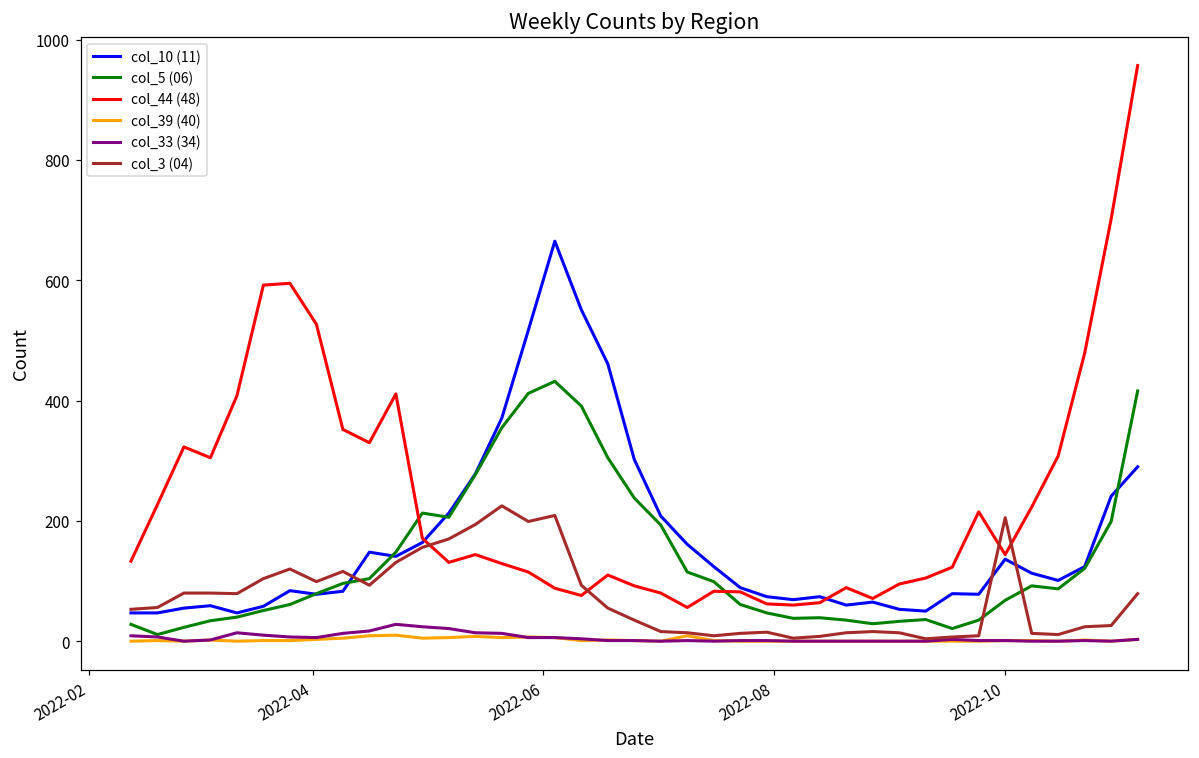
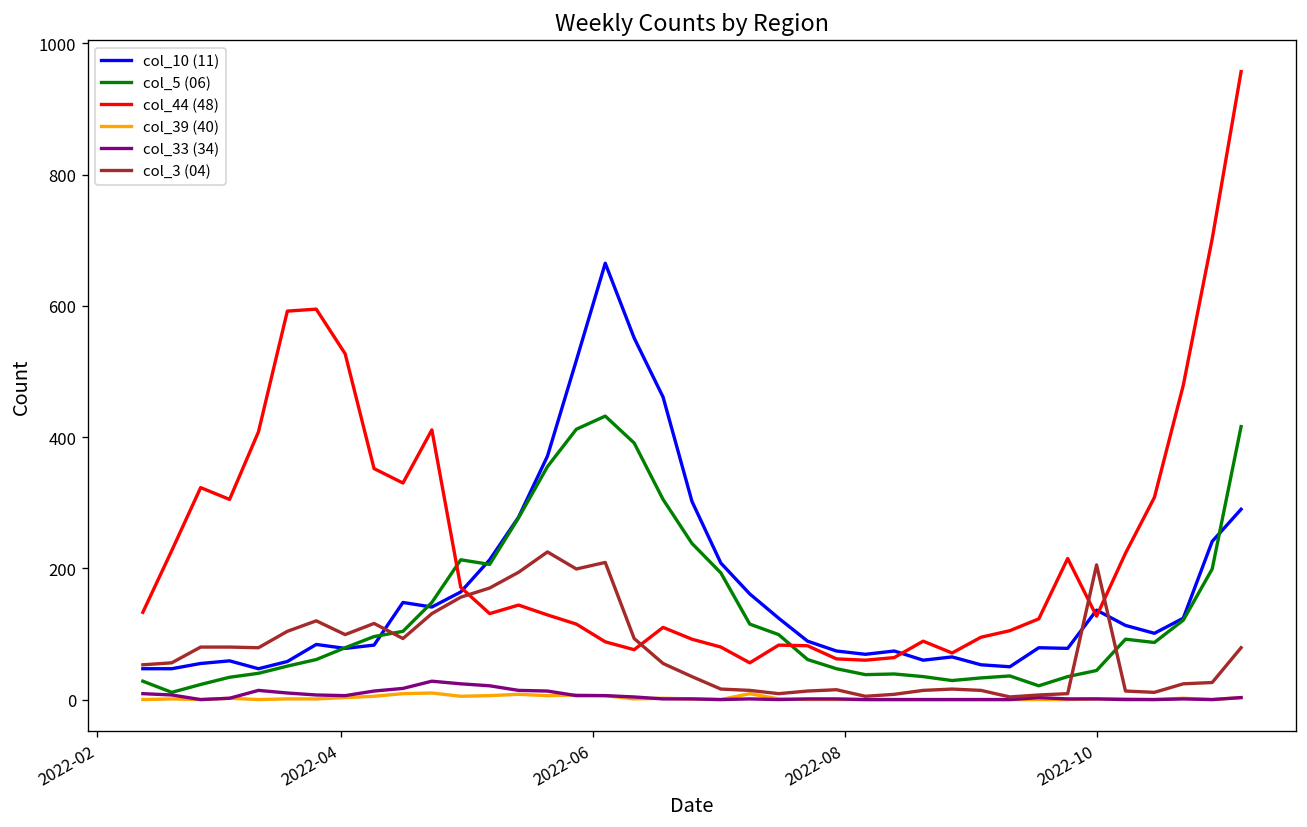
  {
    "col_10 (11)": {
      "2022-10": 140
    },
    "col_5 (06)": {
-     "2022-10": 70
+     "2022-10": 40
    },
    "col_44 (48)": {
-     "2022-10": 140
+     "2022-10": 130
    },
    "col_3 (04)": {
      "2022-10": 210
    }
  }
